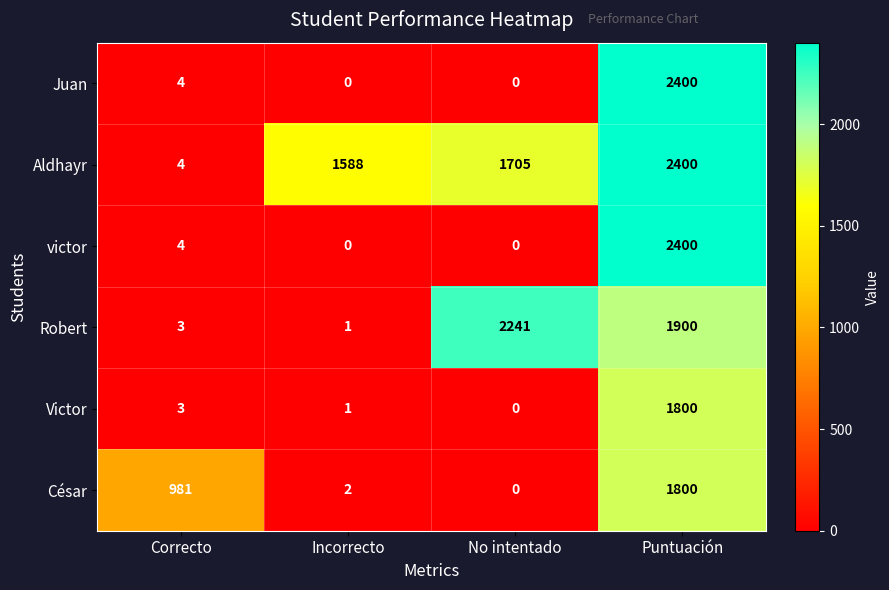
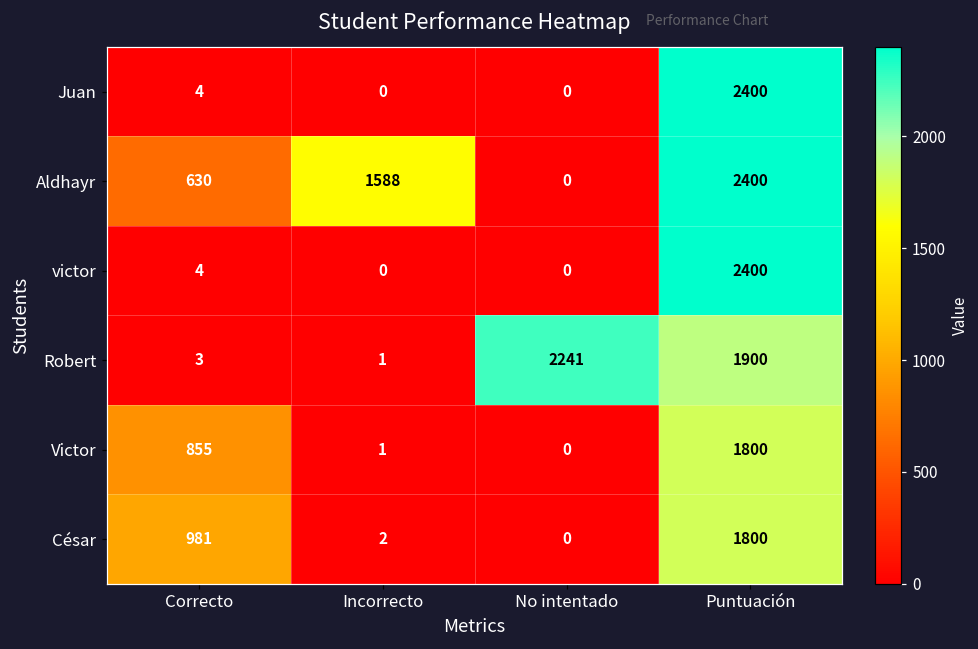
  {
    "Juan": {
      "Correcto": 4,
      "Incorrecto": 0,
      "No intentado": 0,
      "Puntuación": 2400
    },
    "Aldhayr": {
-     "Correcto": 4,
+     "Correcto": 630,
      "Incorrecto": 1588,
-     "No intentado": 1705,
+     "No intentado": 0,
      "Puntuación": 2400
    },
    "victor": {
      "Correcto": 4,
      "Incorrecto": 0,
      "No intentado": 0,
      "Puntuación": 2400
    },
    "Robert": {
      "Correcto": 3,
      "Incorrecto": 1,
      "No intentado": 2241,
      "Puntuación": 1900
    },
    "Victor": {
-     "Correcto": 3,
+     "Correcto": 855,
      "Incorrecto": 1,
      "No intentado": 0,
      "Puntuación": 1800
    },
    "César": {
      "Correcto": 981,
      "Incorrecto": 2,
      "No intentado": 0,
      "Puntuación": 1800
    }
  }
